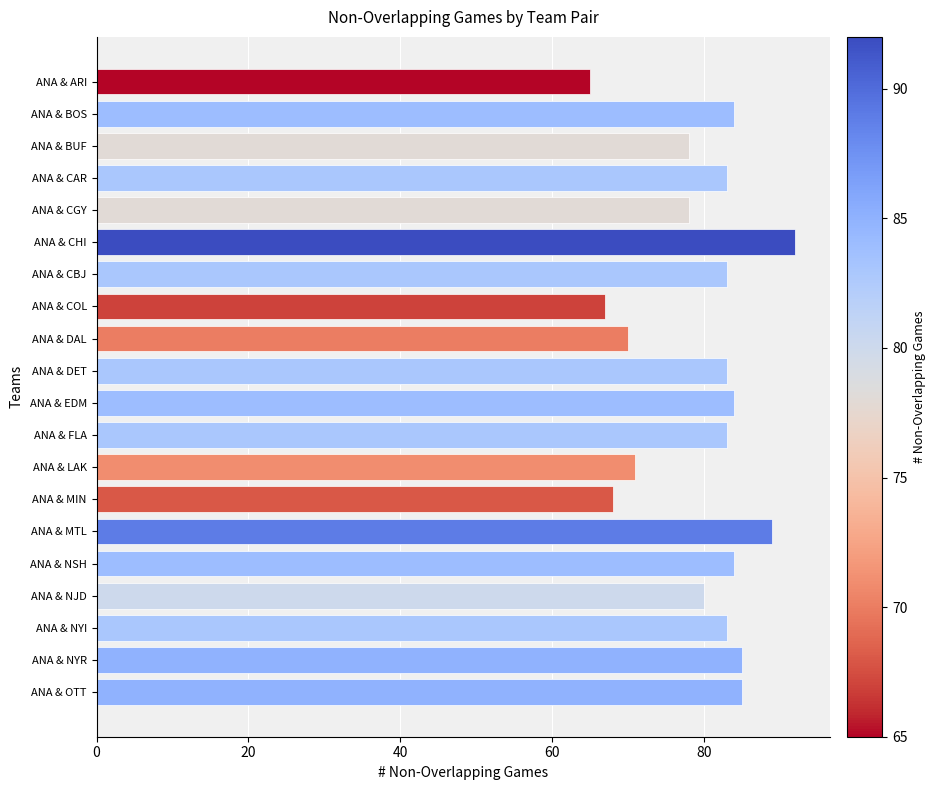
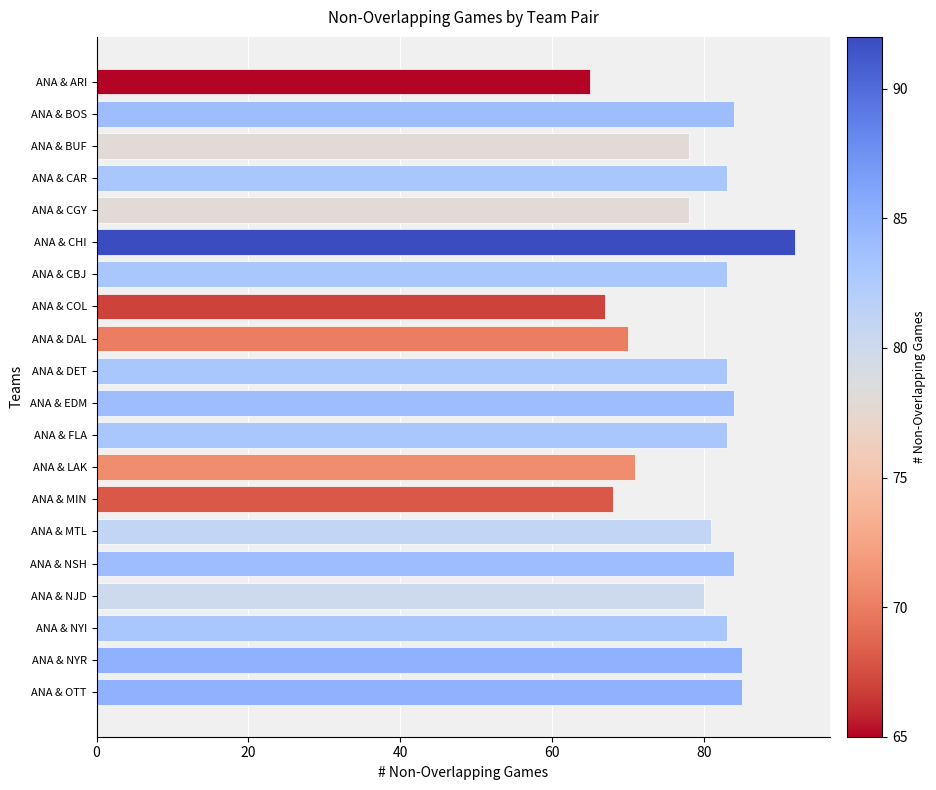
  {
    "ANA & ARI": 65,
    "ANA & BOS": 84,
    "ANA & BUF": 78,
    "ANA & CAR": 83,
    "ANA & CGY": 78,
    "ANA & CHI": 92,
    "ANA & CBJ": 83,
    "ANA & COL": 67,
    "ANA & DAL": 70,
    "ANA & DET": 83,
    "ANA & EDM": 84,
    "ANA & FLA": 83,
    "ANA & LAK": 71,
    "ANA & MIN": 68,
-   "ANA & MTL": 89,
+   "ANA & MTL": 81,
    "ANA & NSH": 84,
    "ANA & NJD": 80,
    "ANA & NYI": 83,
    "ANA & NYR": 85,
    "ANA & OTT": 85
  }
